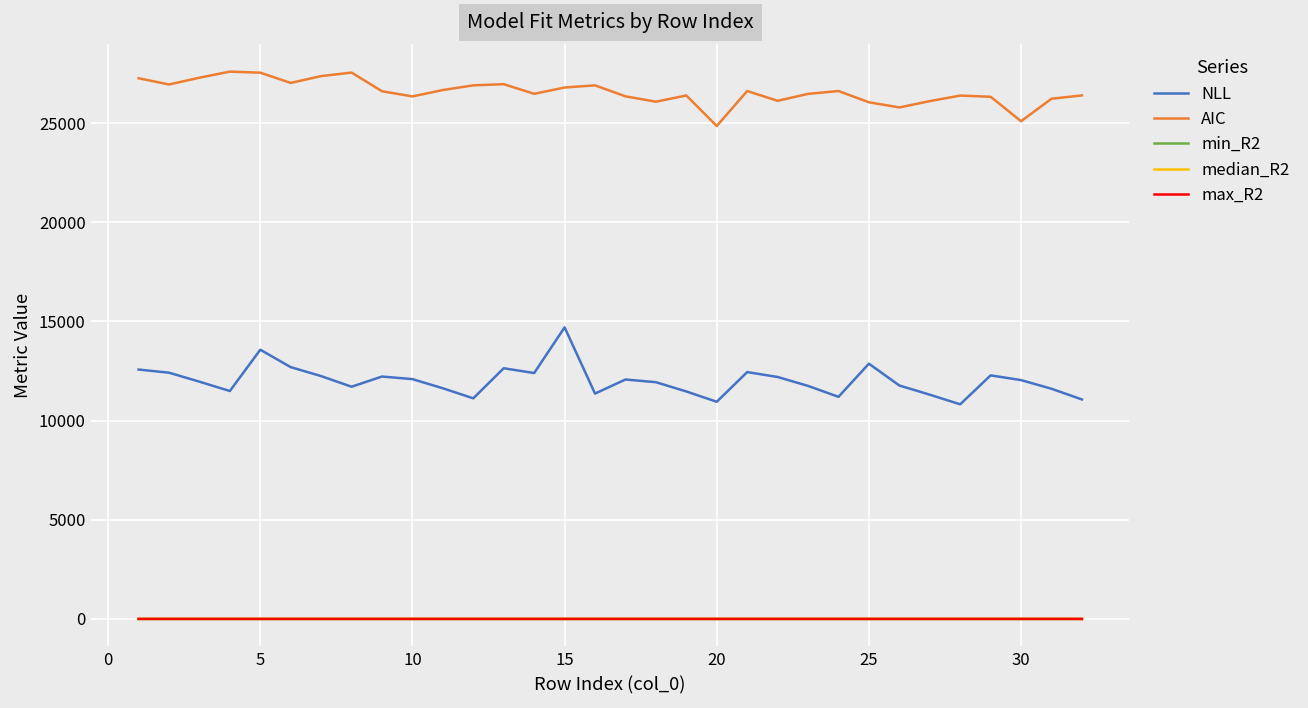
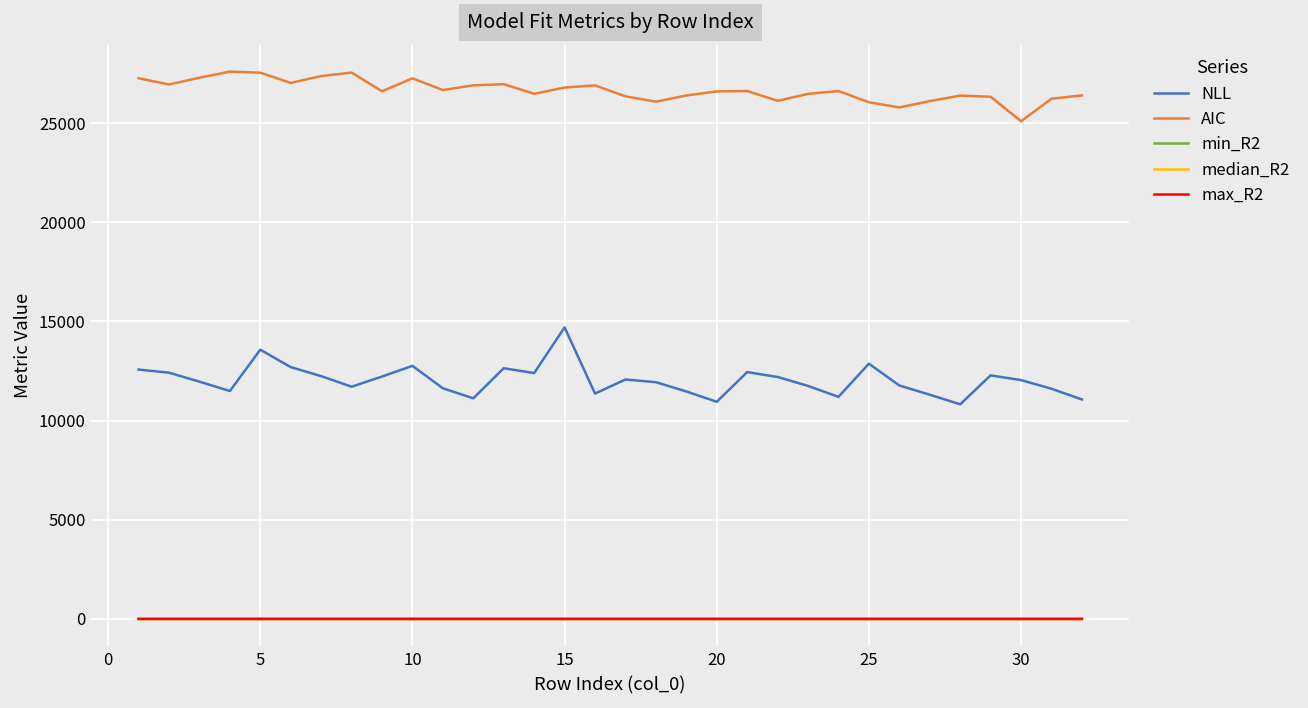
  {
    "NLL": {
      "5": 13600,
-     "10": 12100,
+     "10": 12800,
      "15": 14700,
      "20": 10900,
      "25": 12900,
      "30": 12000
    },
    "AIC": {
      "5": 27500,
-     "10": 26300,
+     "10": 27300,
      "15": 26800,
-     "20": 24900,
+     "20": 26600,
      "25": 26000,
      "30": 25100
    },
    "max_R2": {
      "5": 0,
      "10": 0,
      "15": 0,
      "20": 0,
      "25": 0,
      "30": 0
    }
  }
